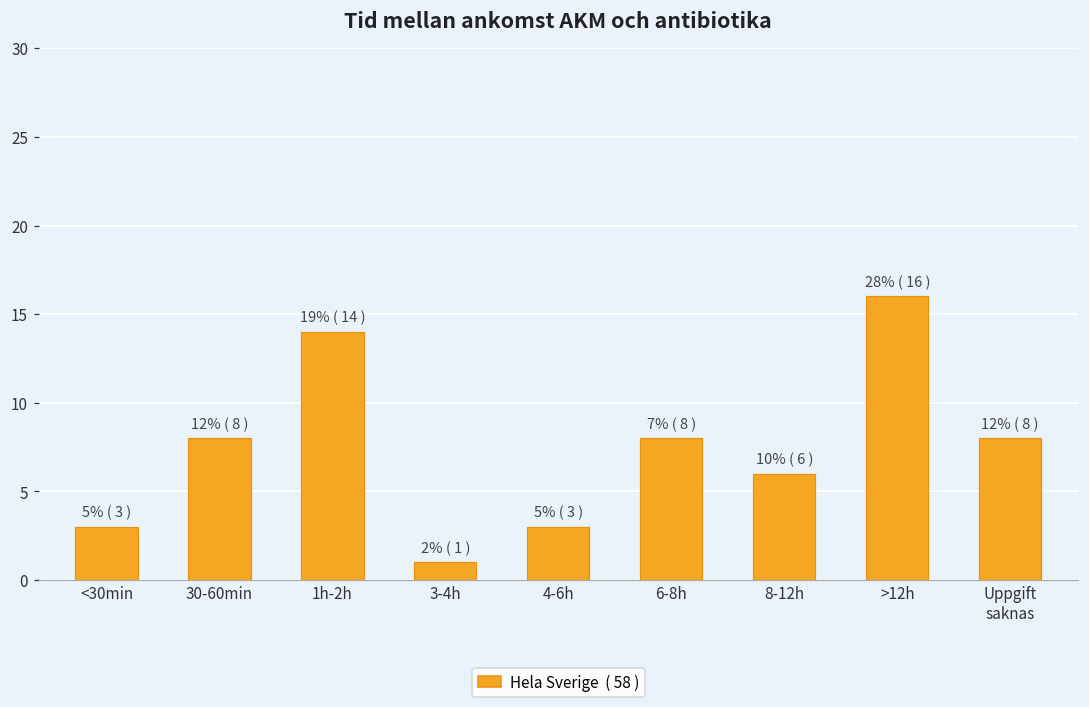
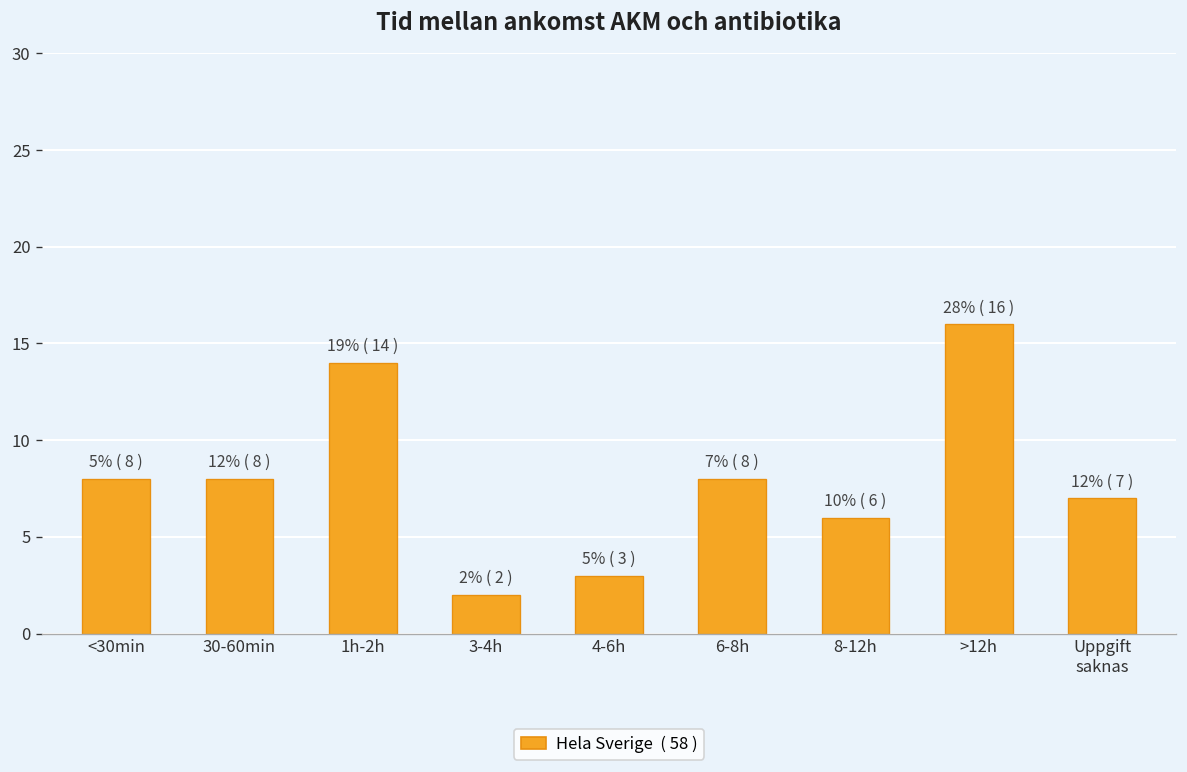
  {
-   "<30min": 3,
+   "<30min": 8,
    "30-60min": 8,
    "1h-2h": 14,
-   "3-4h": 1,
+   "3-4h": 2,
    "4-6h": 3,
    "6-8h": 8,
    "8-12h": 6,
    ">12h": 16,
-   "Uppgift saknas": 8
+   "Uppgift saknas": 7
  }
